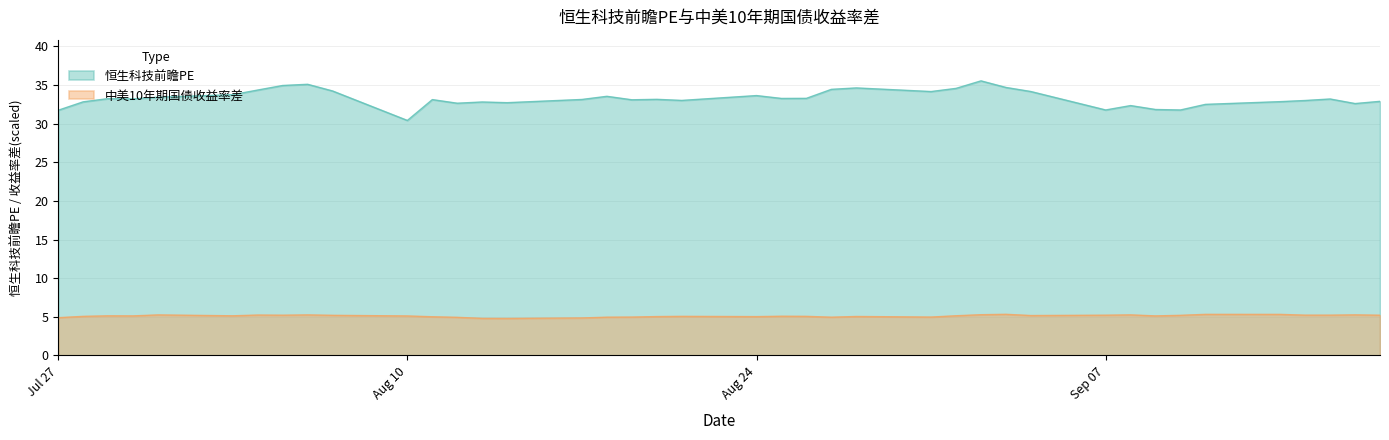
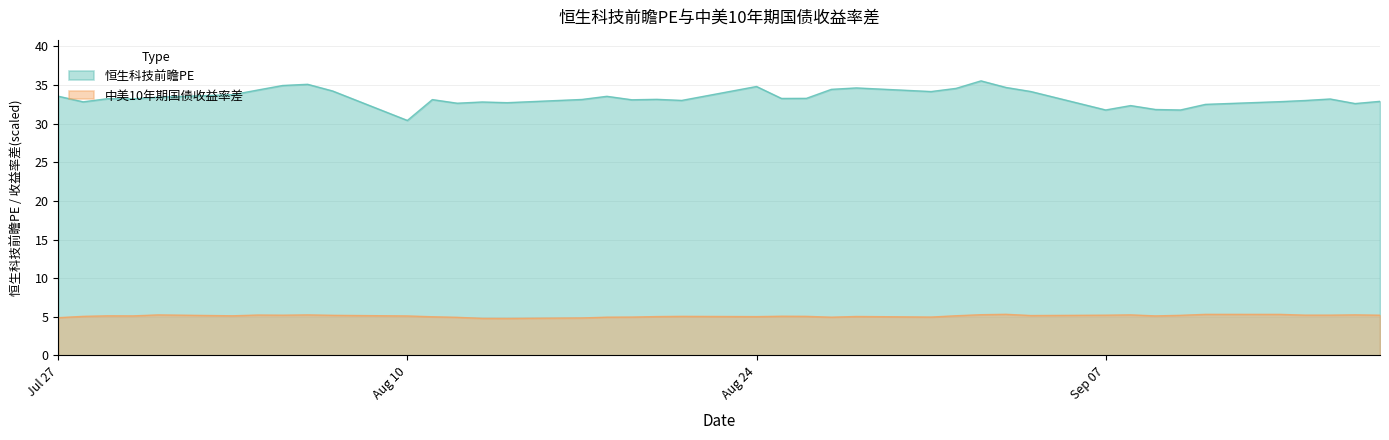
  {
    "恒生科技前瞻PE": {
-     "Jul 27": 32,
+     "Jul 27": 34,
      "Aug 10": 30,
-     "Aug 24": 34,
+     "Aug 24": 35,
      "Sep 07": 32
    },
    "中美10年期国债收益率差": {
      "Jul 27": 5,
      "Aug 10": 5,
      "Aug 24": 5,
      "Sep 07": 5
    }
  }
